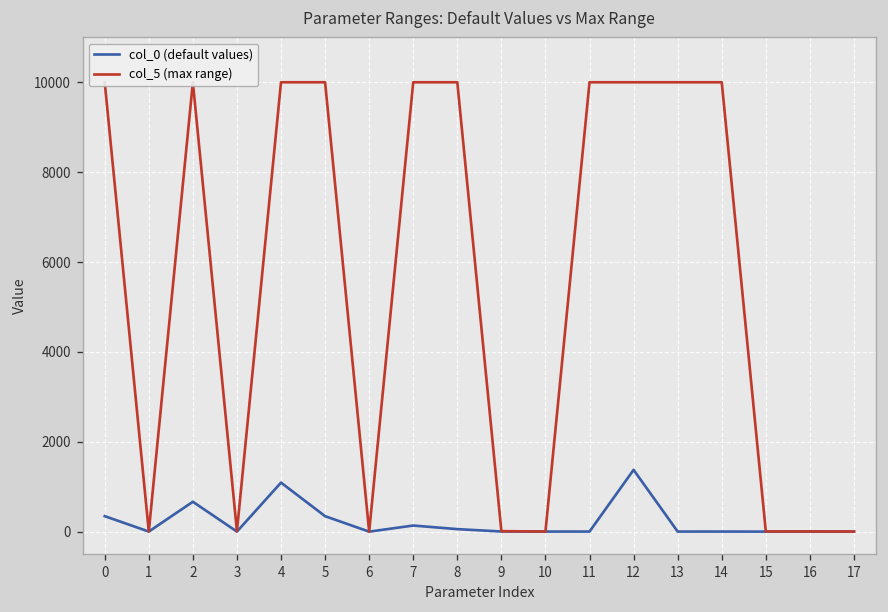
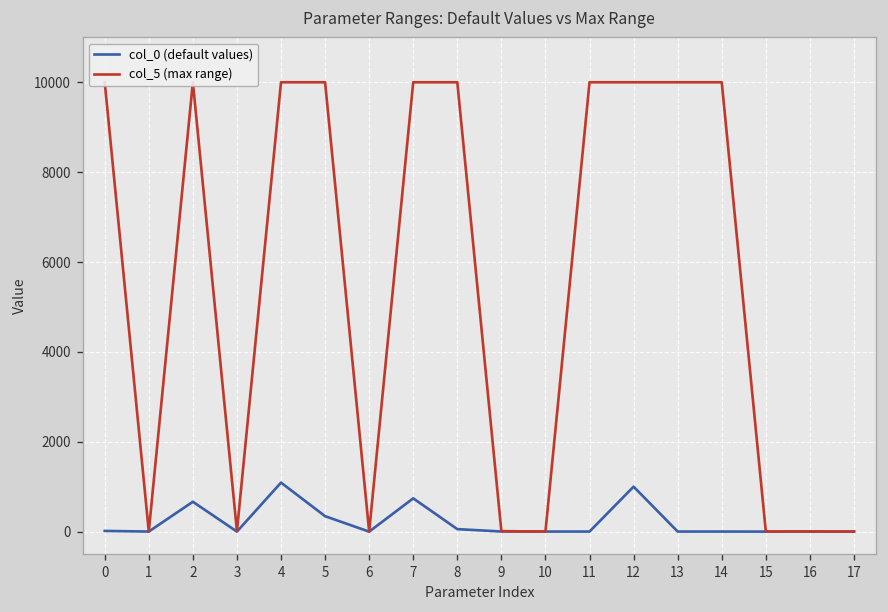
  {
    "col_0 (default values)": {
-     "0": 300,
+     "0": 0,
      "2": 700,
      "4": 1100,
      "5": 300,
-     "7": 100,
+     "7": 700,
      "8": 100,
      "11": 0,
-     "12": 1400,
+     "12": 1000,
      "13": 0,
      "14": 0
    },
    "col_5 (max range)": {
      "4": 10000,
      "5": 10000,
      "7": 10000,
      "8": 10000,
      "11": 10000,
      "12": 10000,
      "13": 10000,
      "14": 10000
    }
  }
